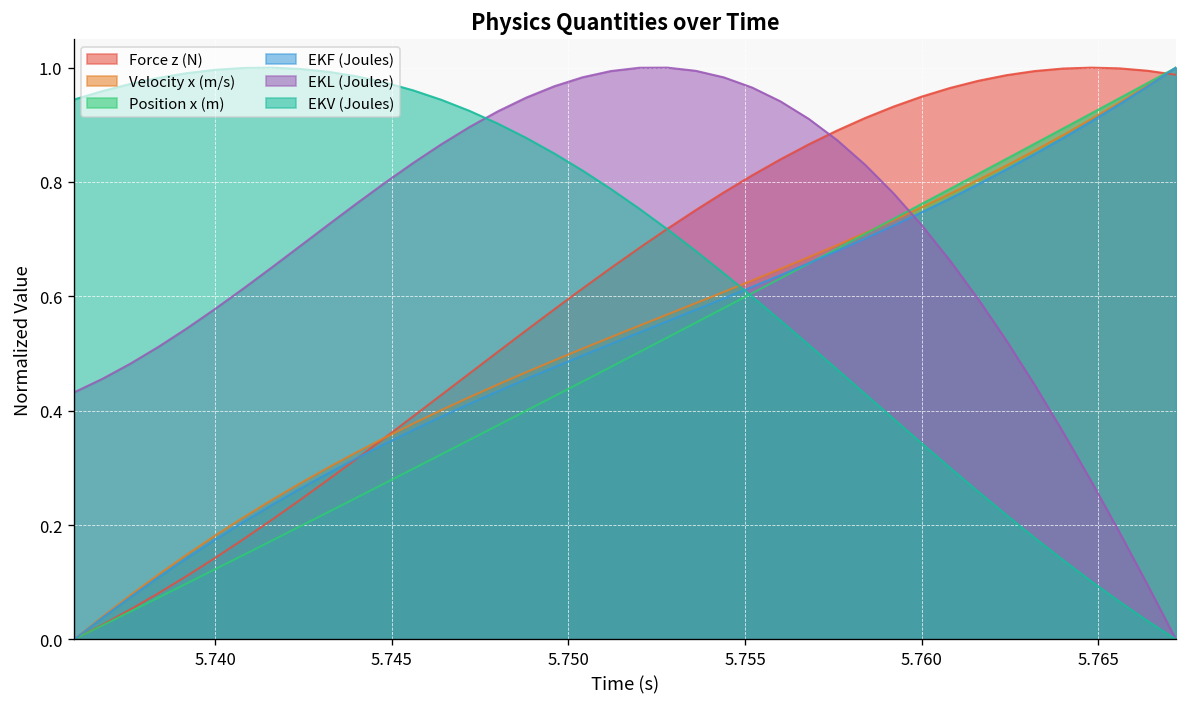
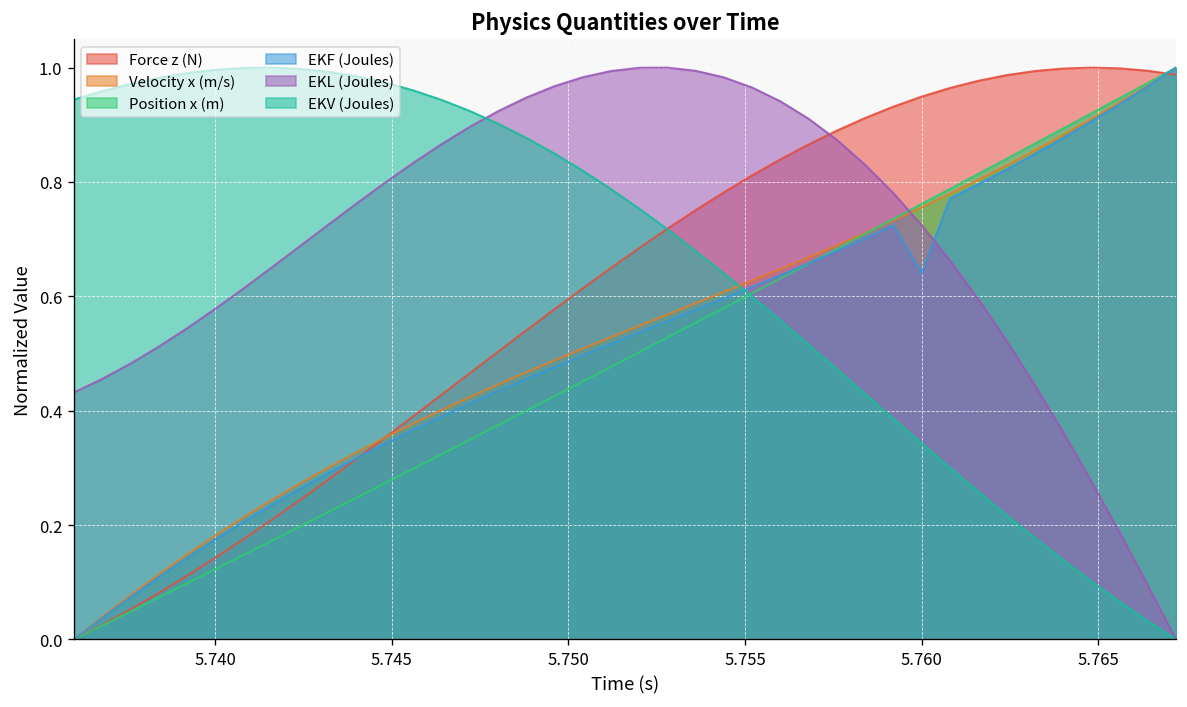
  {
    "EKF (Joules)": {
      "5.740": 0.17,
-     "5.760": 0.75
+     "5.760": 0.64
    },
    "EKL (Joules)": {
      "5.740": 0.58,
      "5.760": 0.72
    }
  }
